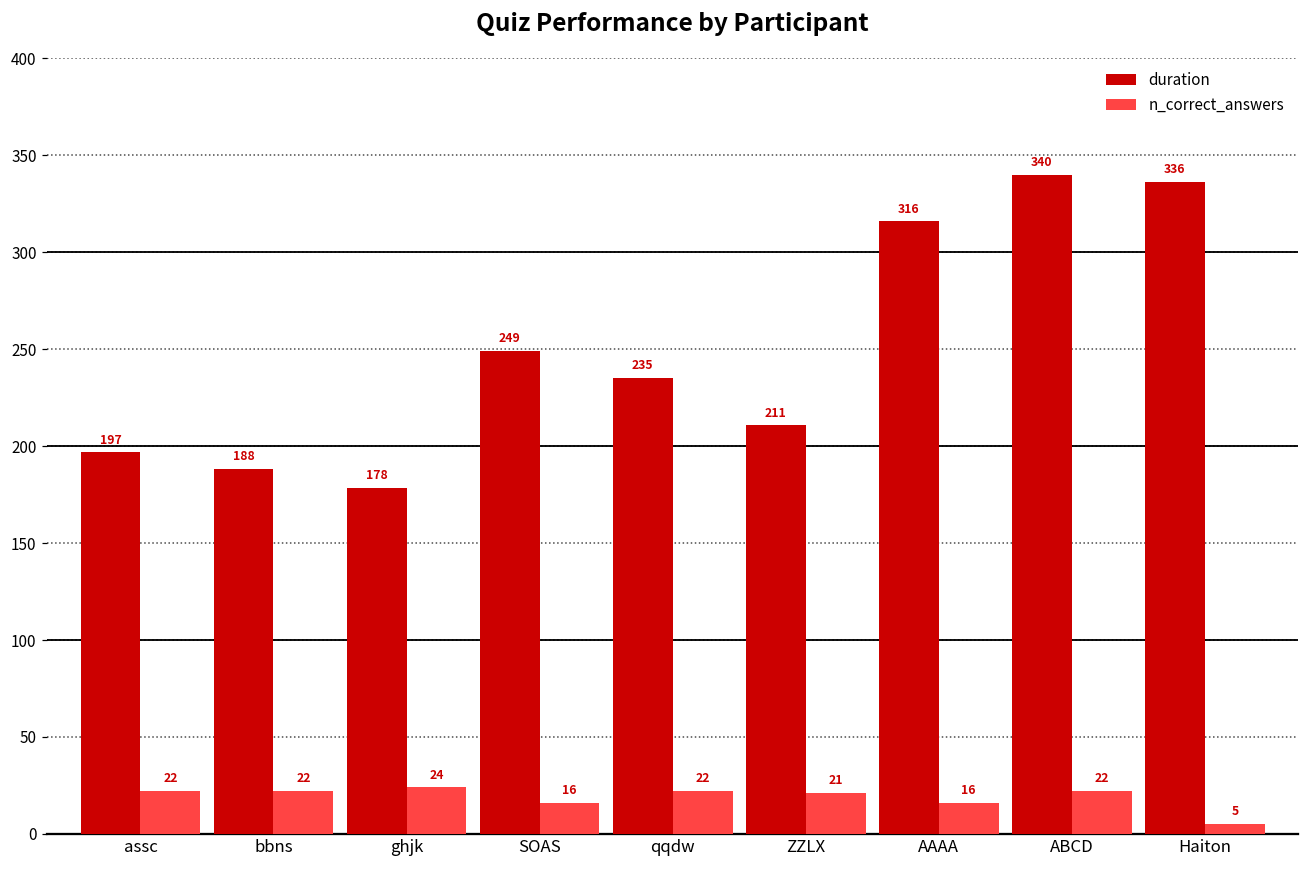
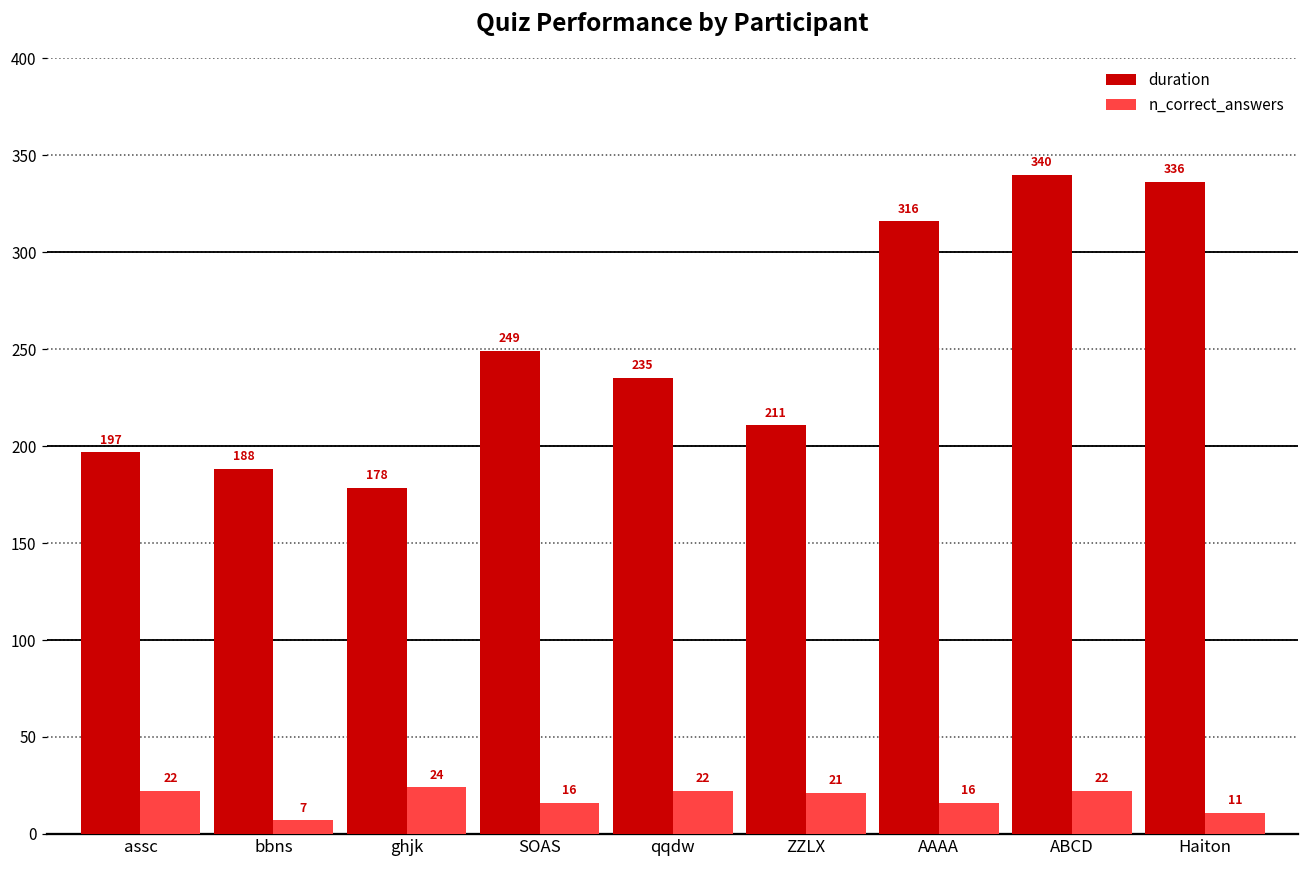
  {
    "duration": {
      "assc": 197,
      "bbns": 188,
      "ghjk": 178,
      "SOAS": 249,
      "qqdw": 235,
      "ZZLX": 211,
      "AAAA": 316,
      "ABCD": 340,
      "Haiton": 336
    },
    "n_correct_answers": {
      "assc": 22,
-     "bbns": 22,
+     "bbns": 7,
      "ghjk": 24,
      "SOAS": 16,
      "qqdw": 22,
      "ZZLX": 21,
      "AAAA": 16,
      "ABCD": 22,
-     "Haiton": 5
+     "Haiton": 11
    }
  }
